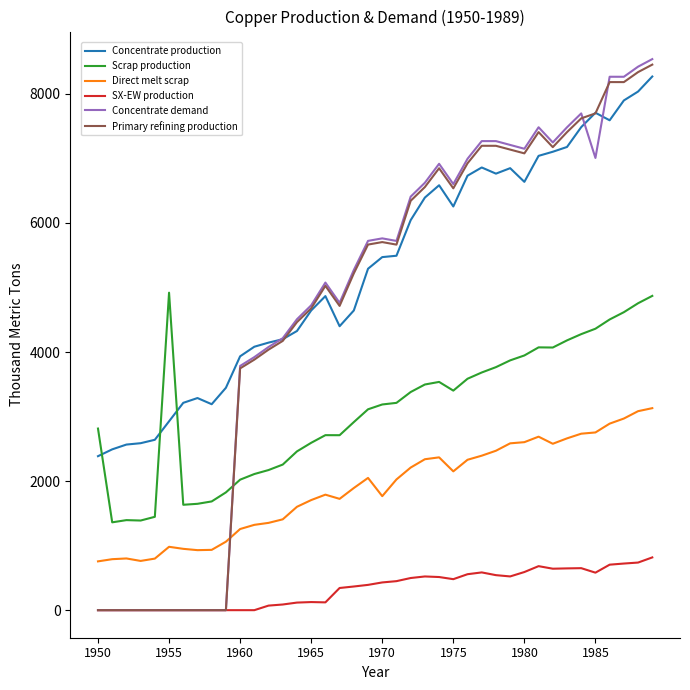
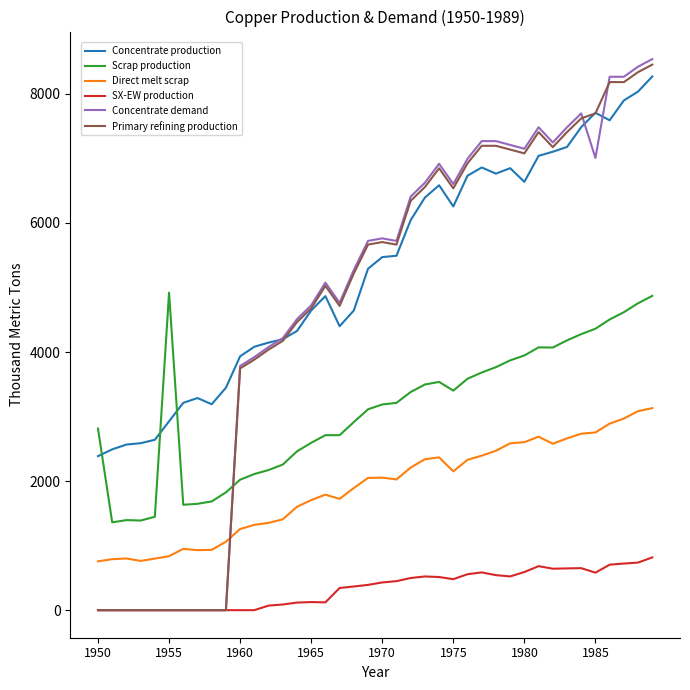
  {
    "Concentrate production": {
      "1950": 2400,
      "1955": 2900,
      "1960": 3900,
      "1970": 5500,
      "1975": 6300,
      "1980": 6600
    },
    "Scrap production": {
      "1950": 2800,
      "1955": 4900,
      "1960": 2000,
      "1965": 2600,
      "1970": 3200,
      "1975": 3400,
      "1980": 3900,
      "1985": 4400
    },
    "Direct melt scrap": {
      "1950": 800,
-     "1955": 1000,
+     "1955": 800,
      "1960": 1300,
      "1965": 1700,
-     "1970": 1800,
+     "1970": 2100,
      "1975": 2200,
      "1980": 2600,
      "1985": 2800
    },
    "SX-EW production": {
      "1960": 0,
      "1965": 100,
      "1970": 400,
      "1975": 500,
      "1980": 600,
      "1985": 600
    },
    "Concentrate demand": {
      "1965": 4700,
      "1970": 5800,
      "1975": 6600,
      "1980": 7100,
      "1985": 7000
    },
    "Primary refining production": {
      "1970": 5700,
      "1975": 6500,
      "1980": 7100
    }
  }
